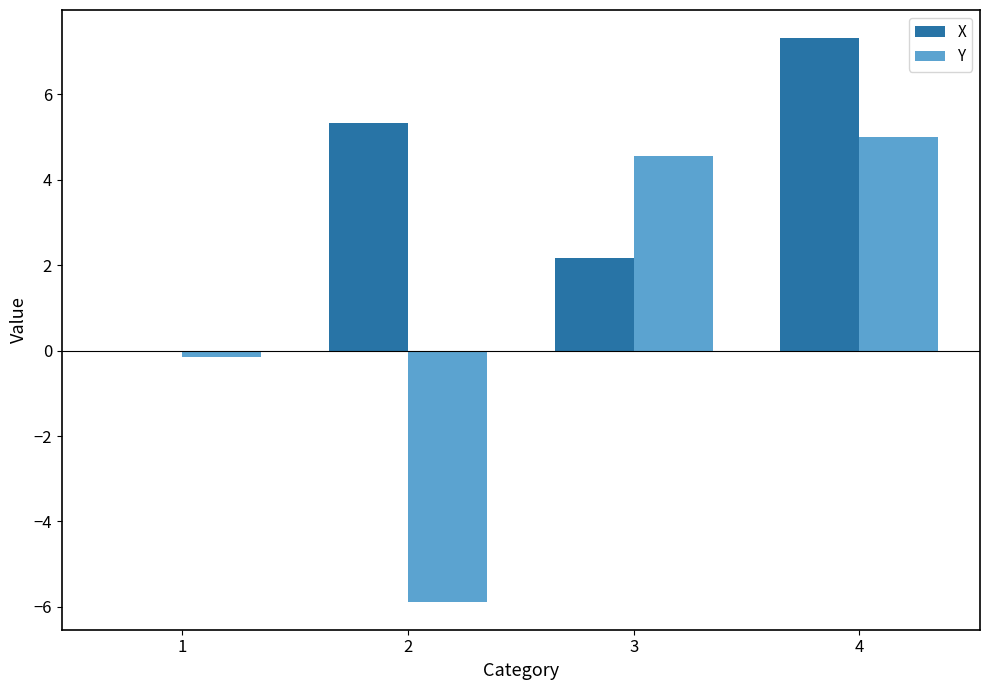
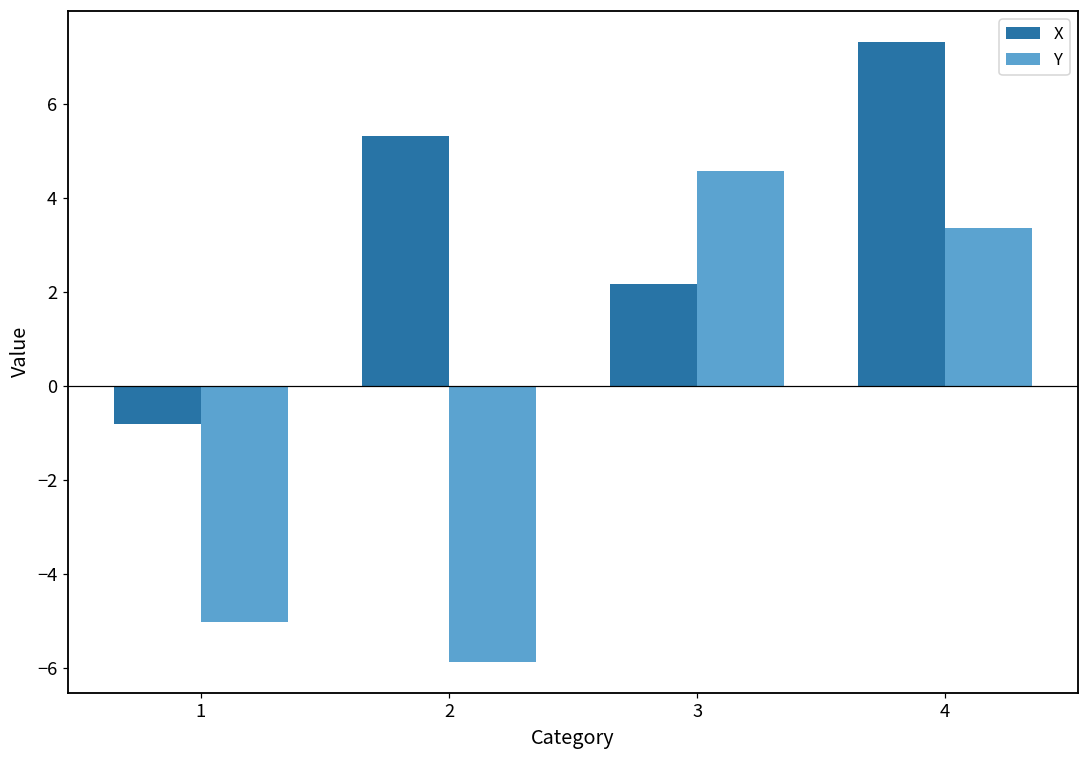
  {
    "X": {
-     "1": 0.0,
+     "1": -0.8,
      "2": 5.3,
      "3": 2.2,
      "4": 7.3
    },
    "Y": {
-     "1": -0.2,
+     "1": -5.0,
      "2": -5.9,
      "3": 4.6,
-     "4": 5.0
+     "4": 3.3
    }
  }
